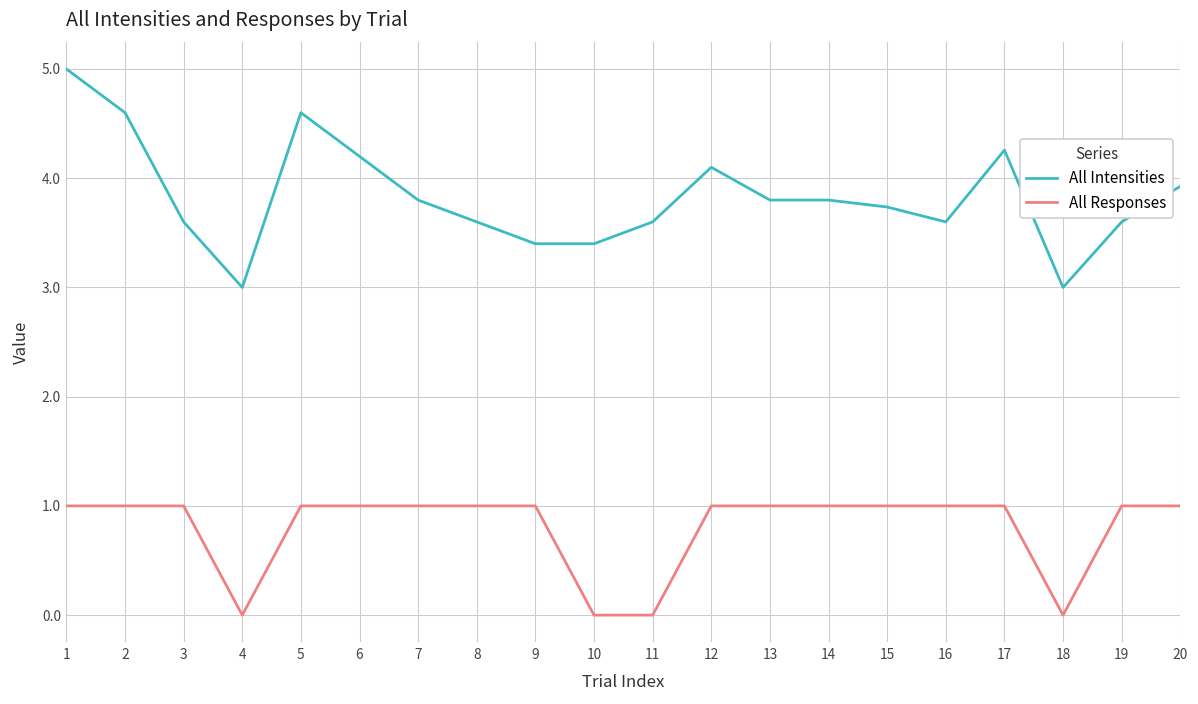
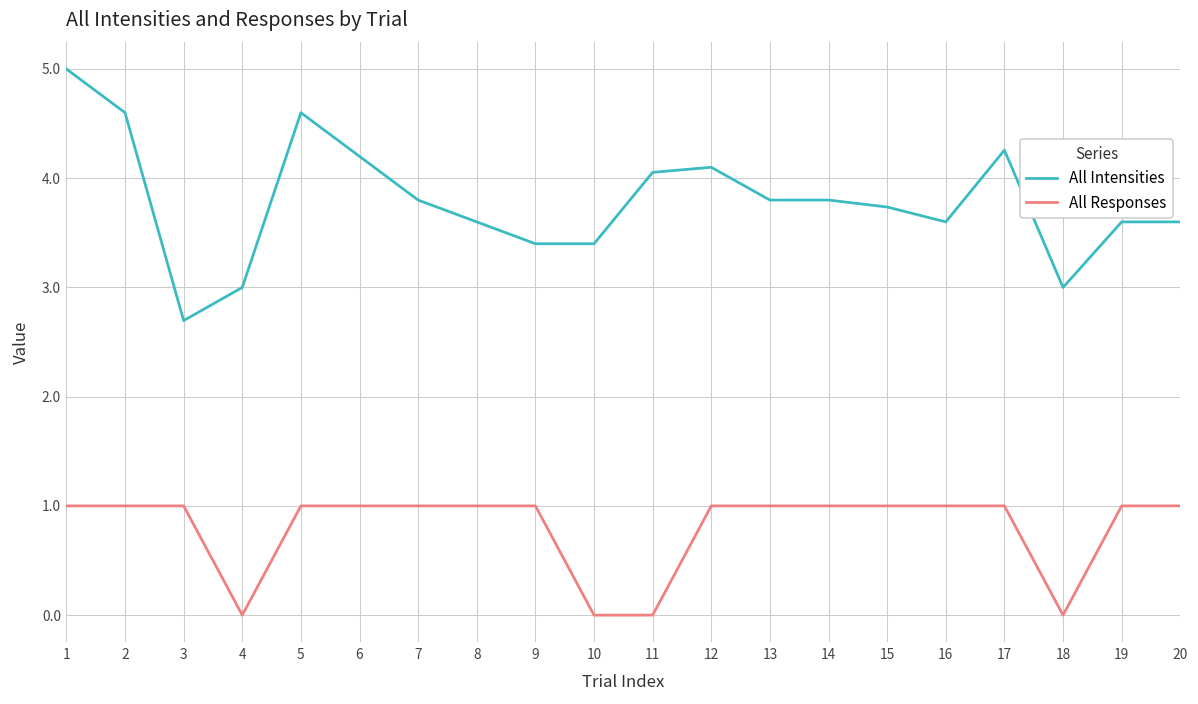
  {
    "All Intensities": {
      "1": 5.0,
      "2": 4.6,
-     "3": 3.6,
+     "3": 2.7,
      "4": 3.0,
      "5": 4.6,
      "6": 4.2,
      "7": 3.8,
      "8": 3.6,
      "9": 3.4,
      "10": 3.4,
-     "11": 3.6,
+     "11": 4.1,
      "12": 4.1,
      "13": 3.8,
      "14": 3.8,
      "15": 3.7,
      "16": 3.6,
      "17": 4.3,
      "18": 3.0,
      "19": 3.6,
-     "20": 3.9
+     "20": 3.6
    },
    "All Responses": {
      "1": 1.0,
      "2": 1.0,
      "3": 1.0,
      "4": 0.0,
      "5": 1.0,
      "6": 1.0,
      "7": 1.0,
      "8": 1.0,
      "9": 1.0,
      "10": 0.0,
      "11": 0.0,
      "12": 1.0,
      "13": 1.0,
      "14": 1.0,
      "15": 1.0,
      "16": 1.0,
      "17": 1.0,
      "18": 0.0,
      "19": 1.0,
      "20": 1.0
    }
  }
